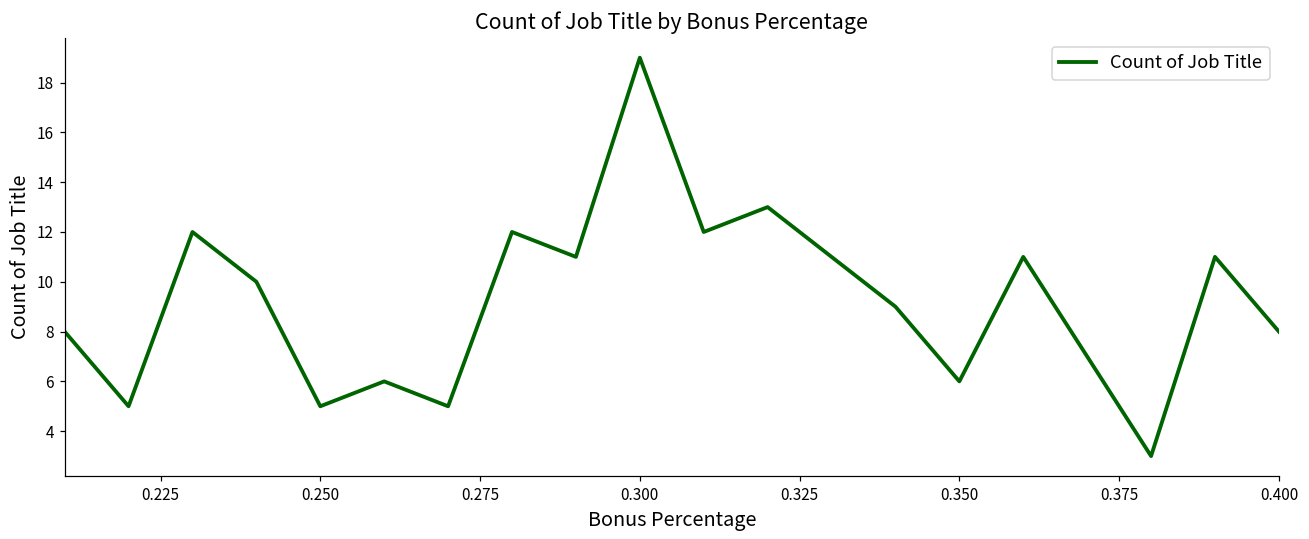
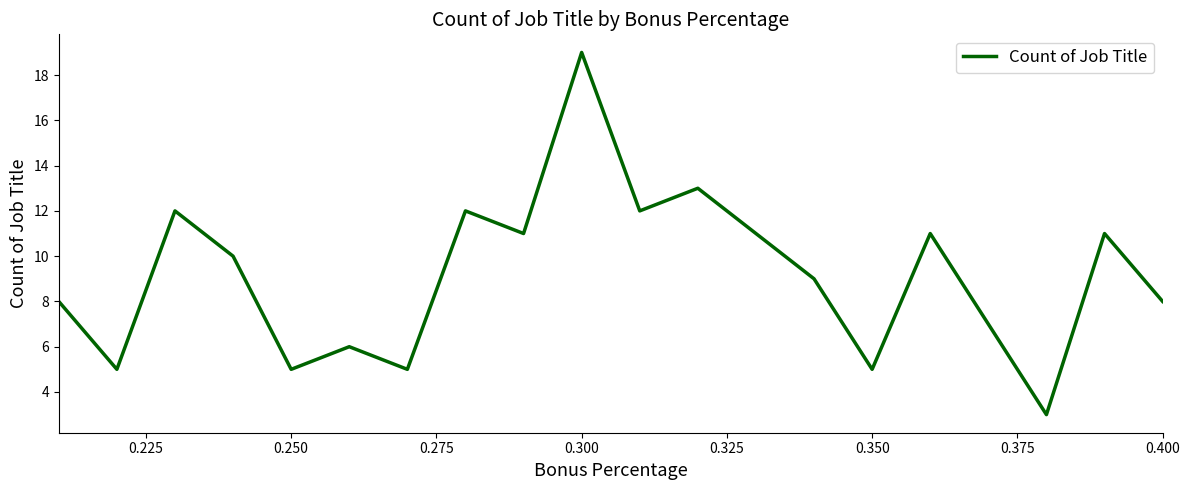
  {
    "0.250": 5,
    "0.300": 19,
-   "0.350": 6,
+   "0.350": 5,
    "0.400": 8
  }
